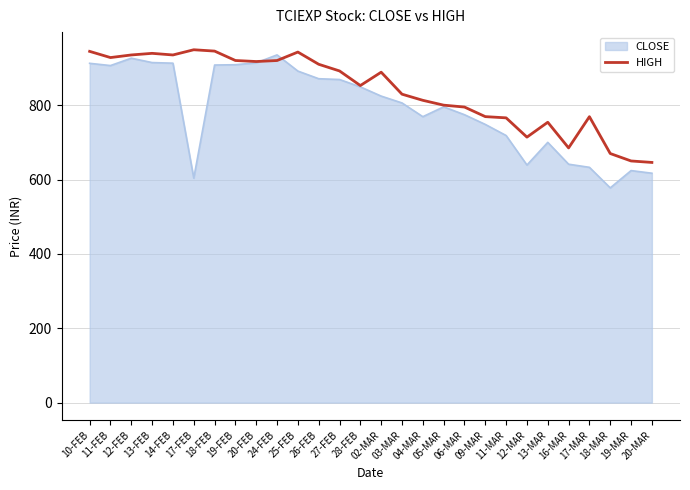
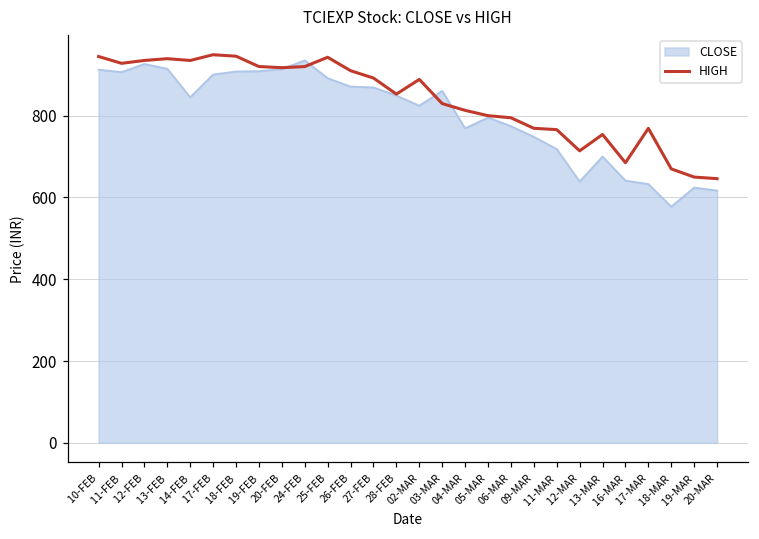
  {
    "CLOSE": {
      "10-FEB": 910,
      "11-FEB": 910,
      "12-FEB": 930,
      "13-FEB": 910,
-     "14-FEB": 910,
-     "17-FEB": 600,
+     "14-FEB": 840,
+     "17-FEB": 900,
      "18-FEB": 910,
      "19-FEB": 910,
      "24-FEB": 940,
      "25-FEB": 890,
      "26-FEB": 870,
      "27-FEB": 870,
      "02-MAR": 820,
-     "03-MAR": 810,
+     "03-MAR": 860,
      "04-MAR": 770,
      "06-MAR": 770,
      "09-MAR": 750,
      "11-MAR": 720,
      "12-MAR": 640,
      "13-MAR": 700,
      "16-MAR": 640,
      "17-MAR": 630,
      "18-MAR": 580,
      "19-MAR": 620,
      "20-MAR": 620
    },
    "HIGH": {
      "10-FEB": 940,
      "11-FEB": 930,
      "12-FEB": 940,
      "13-FEB": 940,
      "14-FEB": 940,
      "17-FEB": 950,
      "18-FEB": 950,
      "19-FEB": 920,
      "24-FEB": 920,
      "25-FEB": 940,
      "26-FEB": 910,
      "27-FEB": 890,
      "02-MAR": 890,
      "03-MAR": 830,
      "04-MAR": 810,
      "06-MAR": 790,
      "09-MAR": 770,
      "11-MAR": 770,
      "12-MAR": 710,
      "13-MAR": 750,
      "16-MAR": 690,
      "17-MAR": 770,
      "18-MAR": 670,
      "19-MAR": 650,
      "20-MAR": 650
    }
  }
